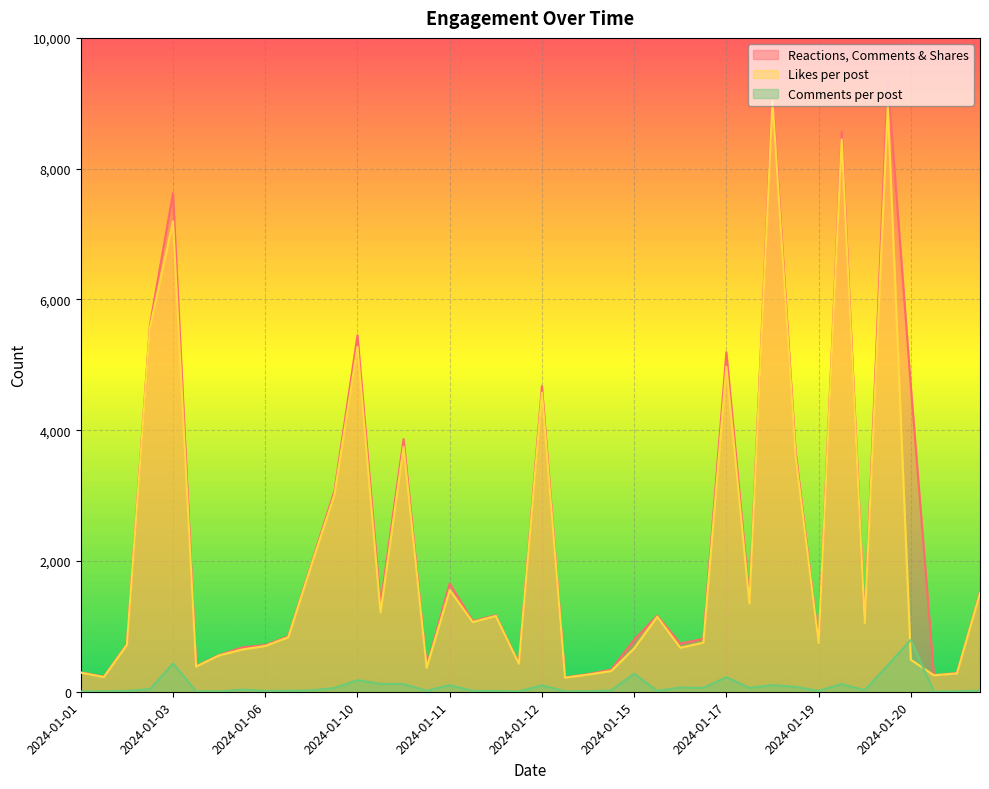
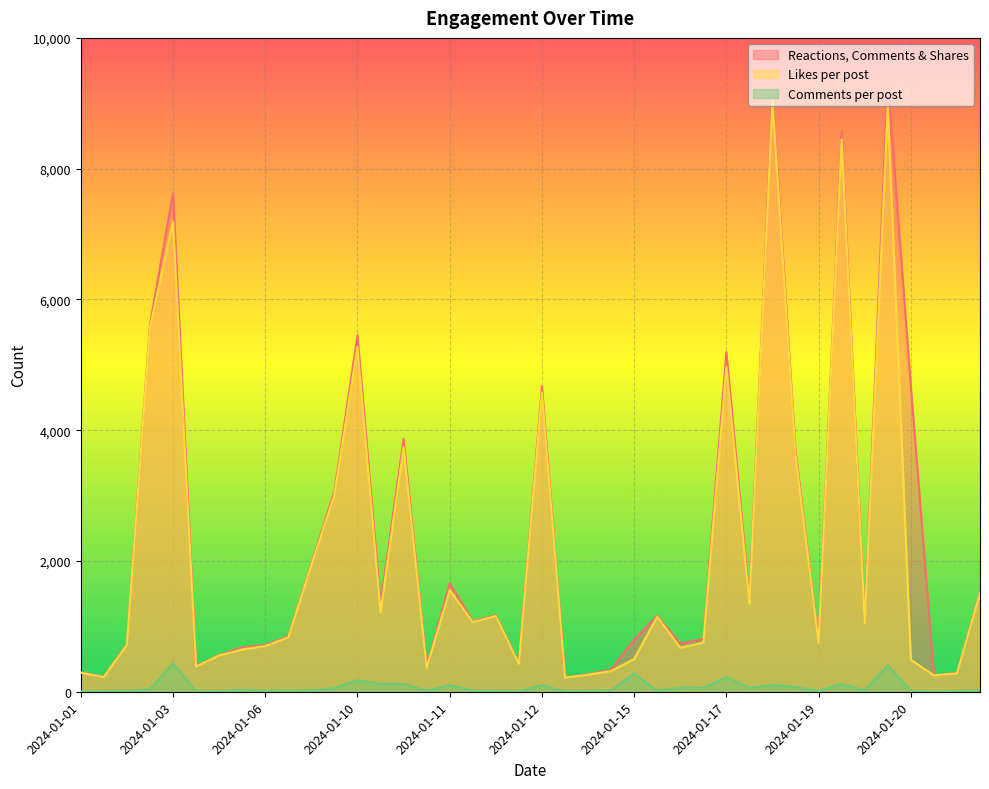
  {
    "Reactions, Comments & Shares": {
      "2024-01-15": "800",
      "2024-01-20": "4,700"
    },
    "Likes per post": {
-     "2024-01-15": "700",
+     "2024-01-15": "500",
      "2024-01-20": "500"
    },
    "Comments per post": {
      "2024-01-15": "300",
-     "2024-01-20": "800"
+     "2024-01-20": "0"
    }
  }
